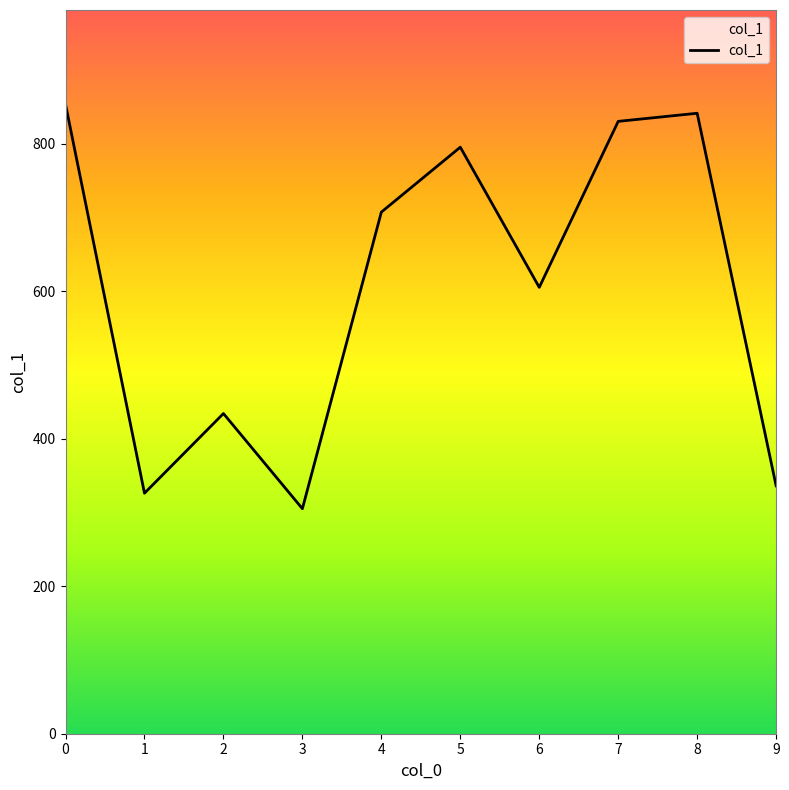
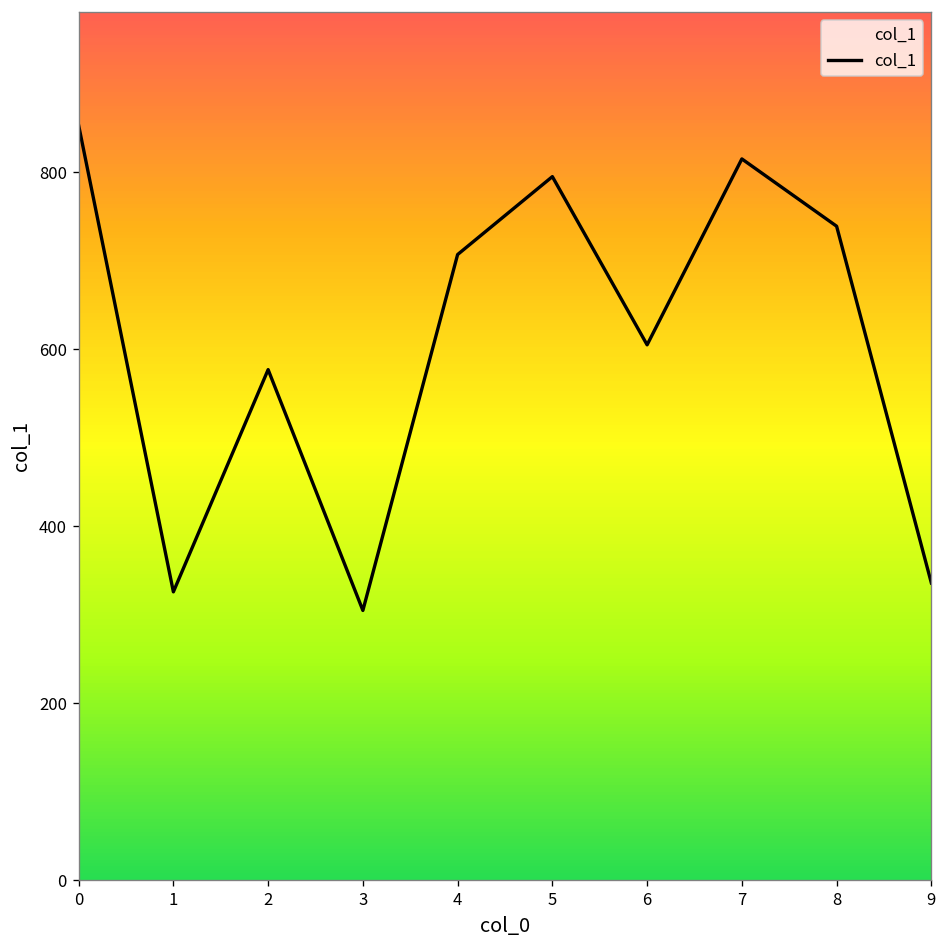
  {
    "0": 850,
    "1": 330,
-   "2": 430,
+   "2": 580,
    "3": 310,
    "4": 710,
    "5": 800,
    "6": 610,
-   "7": 830,
-   "8": 840,
+   "7": 820,
+   "8": 740,
    "9": 340
  }
